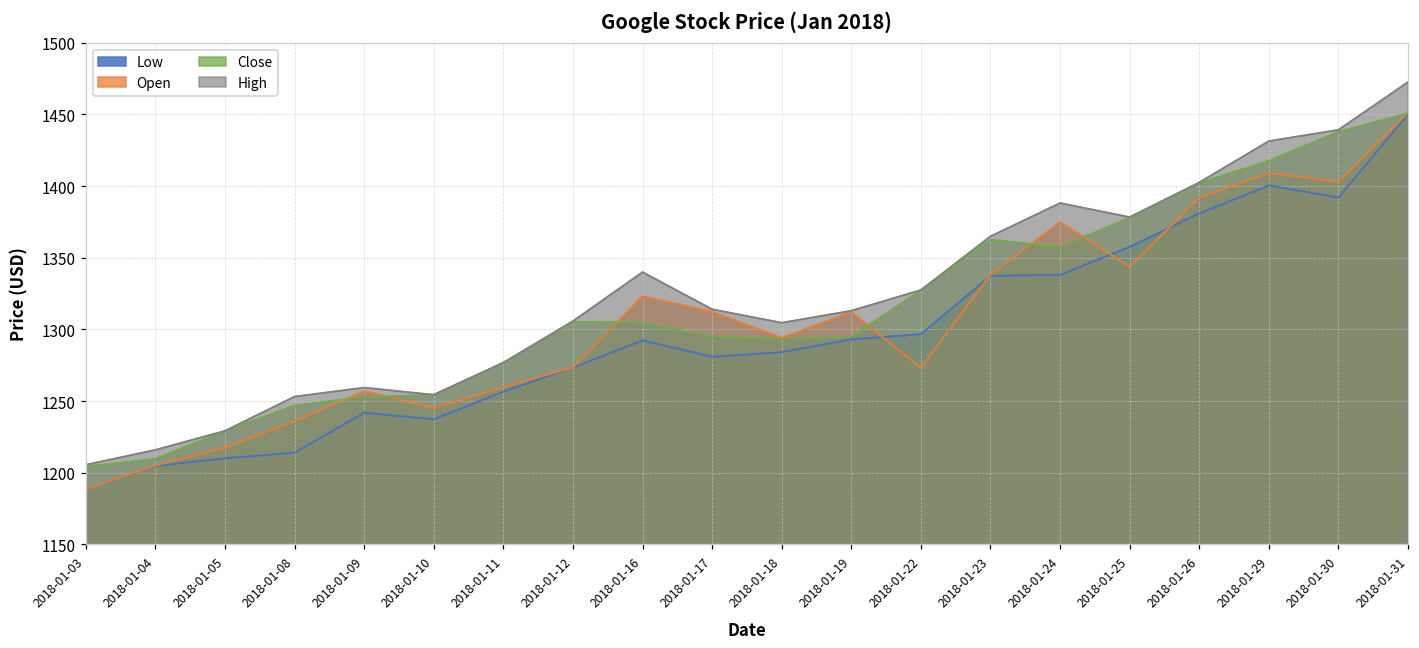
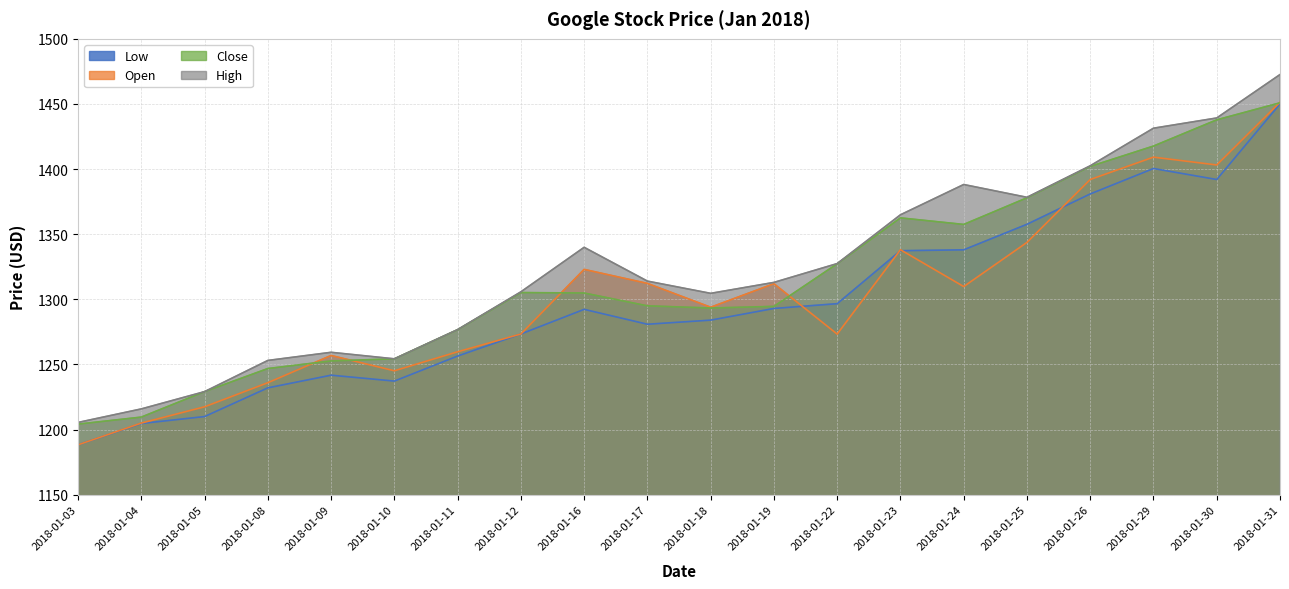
  {
    "Low": {
      "2018-01-05": 1210,
-     "2018-01-08": 1214,
+     "2018-01-08": 1232,
      "2018-01-09": 1242,
      "2018-01-10": 1237,
      "2018-01-11": 1256,
      "2018-01-16": 1292,
      "2018-01-17": 1281,
      "2018-01-18": 1284,
      "2018-01-22": 1297,
      "2018-01-24": 1338,
      "2018-01-25": 1358,
      "2018-01-26": 1381,
      "2018-01-29": 1400,
      "2018-01-30": 1392
    },
    "Open": {
      "2018-01-05": 1218,
      "2018-01-08": 1236,
      "2018-01-09": 1257,
      "2018-01-10": 1245,
      "2018-01-11": 1260,
      "2018-01-16": 1323,
      "2018-01-22": 1273,
-     "2018-01-24": 1375,
+     "2018-01-24": 1310,
      "2018-01-25": 1344,
      "2018-01-26": 1392,
      "2018-01-29": 1409,
      "2018-01-30": 1403
    },
    "Close": {
      "2018-01-04": 1210,
      "2018-01-08": 1247,
      "2018-01-09": 1253,
      "2018-01-16": 1305,
      "2018-01-17": 1295,
      "2018-01-23": 1363,
      "2018-01-24": 1358,
      "2018-01-29": 1418
    },
    "High": {
      "2018-01-04": 1216,
      "2018-01-08": 1253,
      "2018-01-09": 1259,
      "2018-01-16": 1340,
      "2018-01-18": 1305,
      "2018-01-23": 1365,
      "2018-01-24": 1388,
      "2018-01-29": 1431,
      "2018-01-31": 1473
    }
  }
